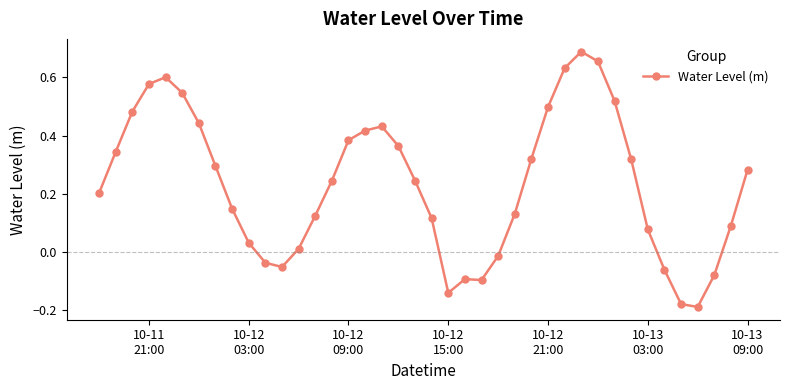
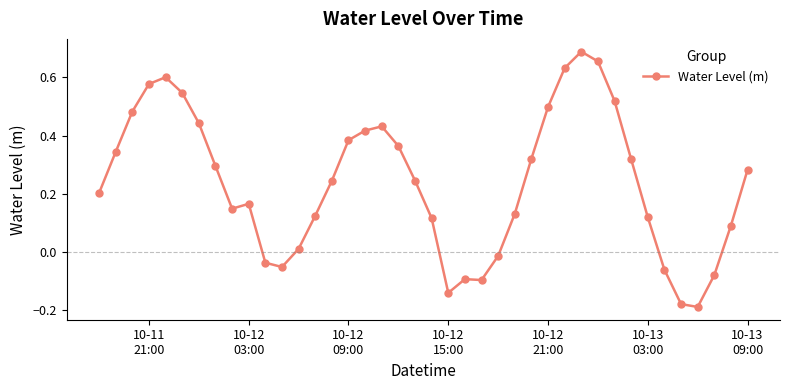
  {
    "10-11 21:00": 0.58,
-   "10-12 03:00": 0.03,
+   "10-12 03:00": 0.17,
    "10-12 09:00": 0.38,
    "10-12 15:00": -0.14,
    "10-12 21:00": 0.50,
-   "10-13 03:00": 0.08,
+   "10-13 03:00": 0.12,
    "10-13 09:00": 0.28
  }
